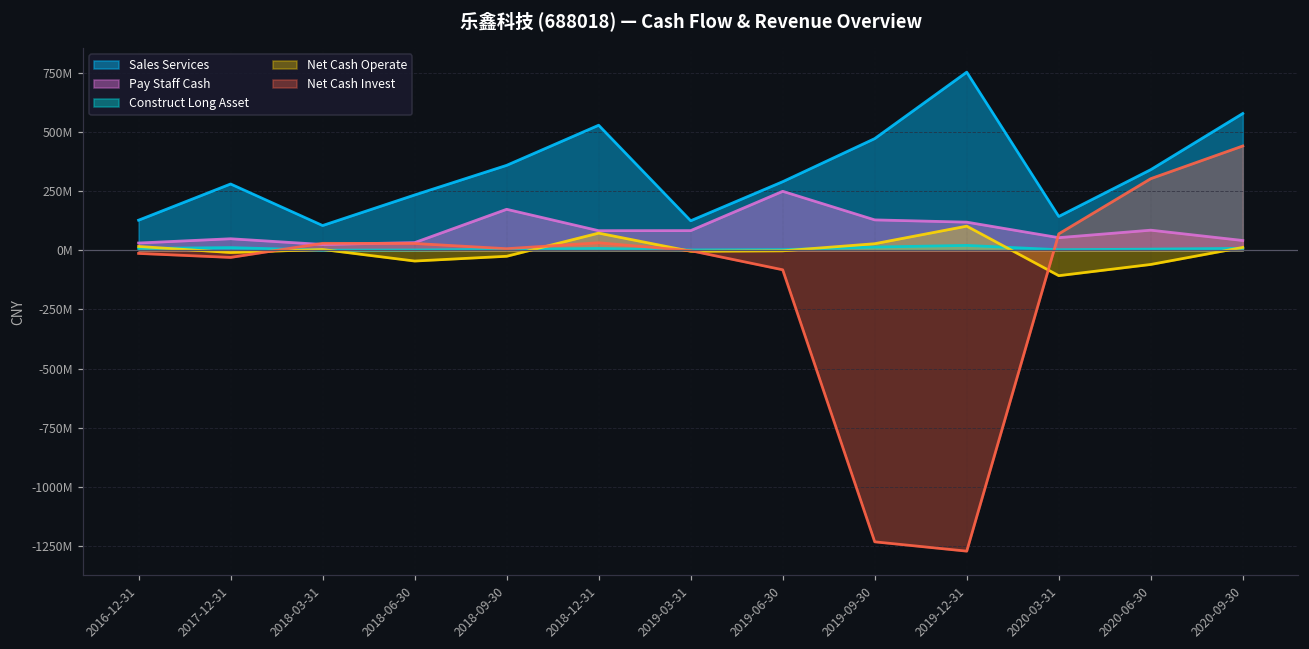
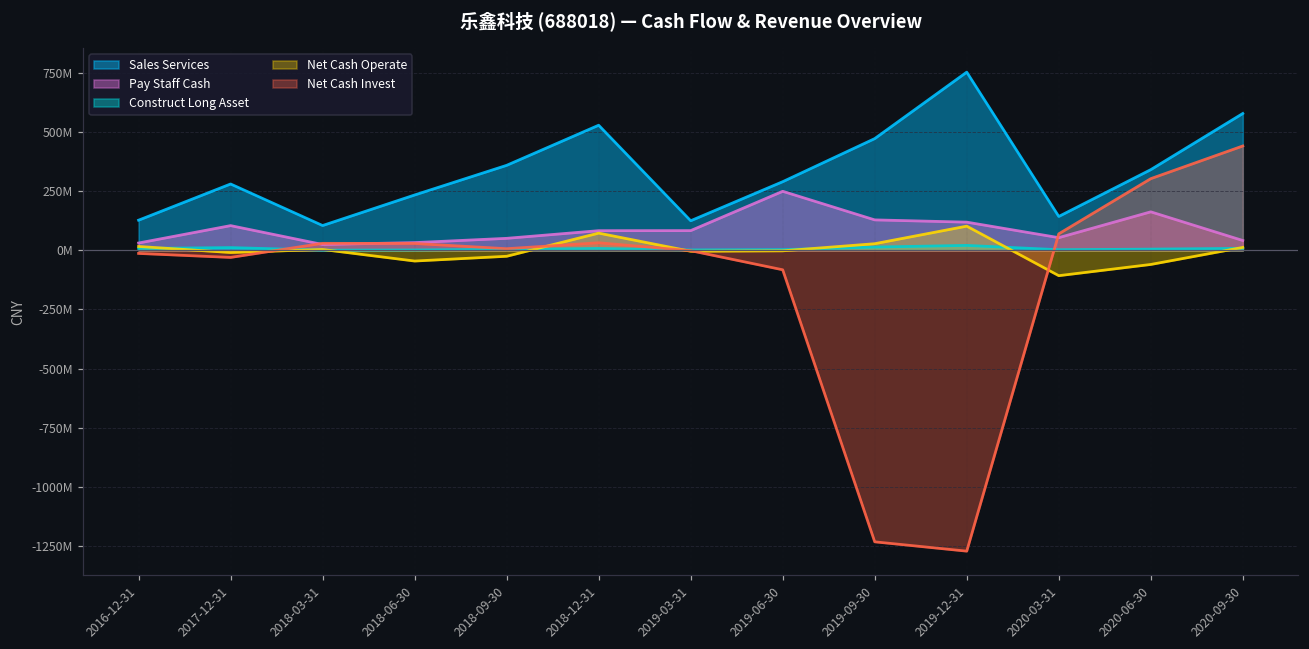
  {
    "Pay Staff Cash": {
      "2016-12-31": 30000000,
-     "2017-12-31": 50000000,
-     "2018-09-30": 170000000,
+     "2017-12-31": 100000000,
+     "2018-09-30": 50000000,
      "2019-03-31": 80000000,
      "2019-06-30": 250000000,
      "2019-09-30": 130000000,
      "2019-12-31": 120000000,
      "2020-03-31": 50000000,
-     "2020-06-30": 90000000,
+     "2020-06-30": 160000000,
      "2020-09-30": 40000000
    }
  }
